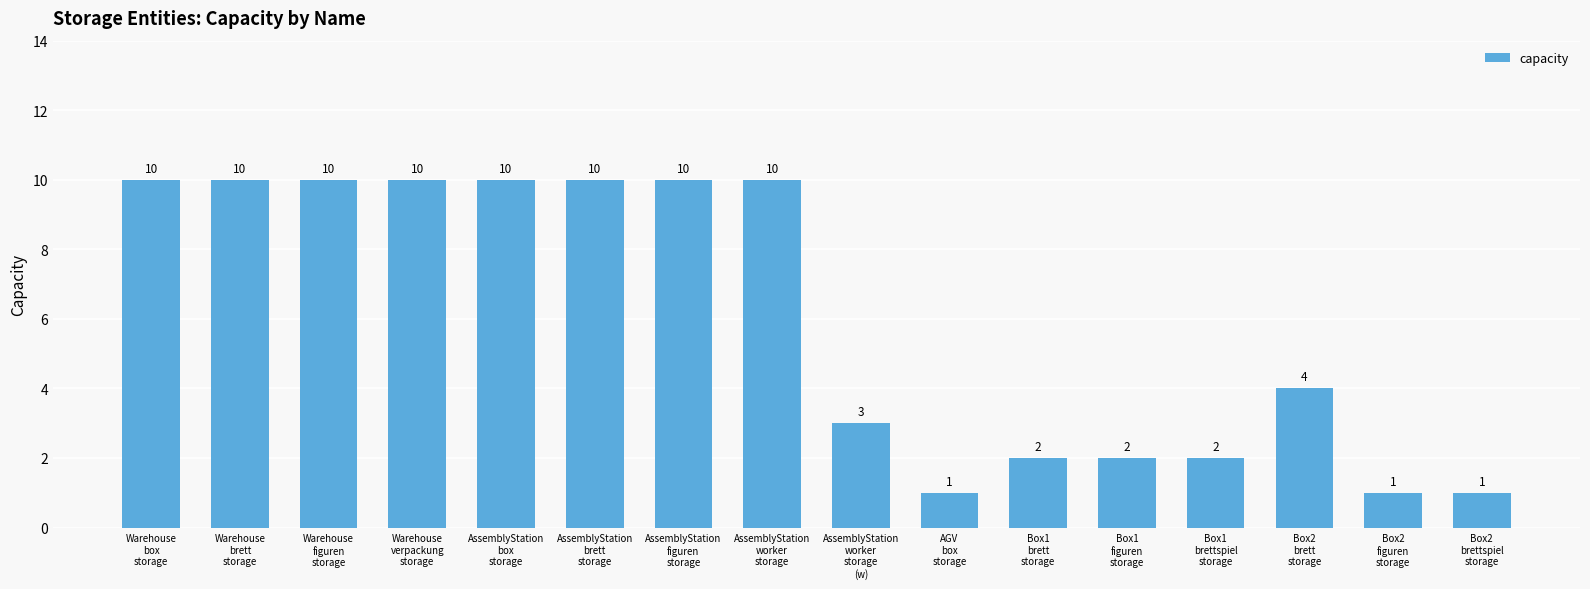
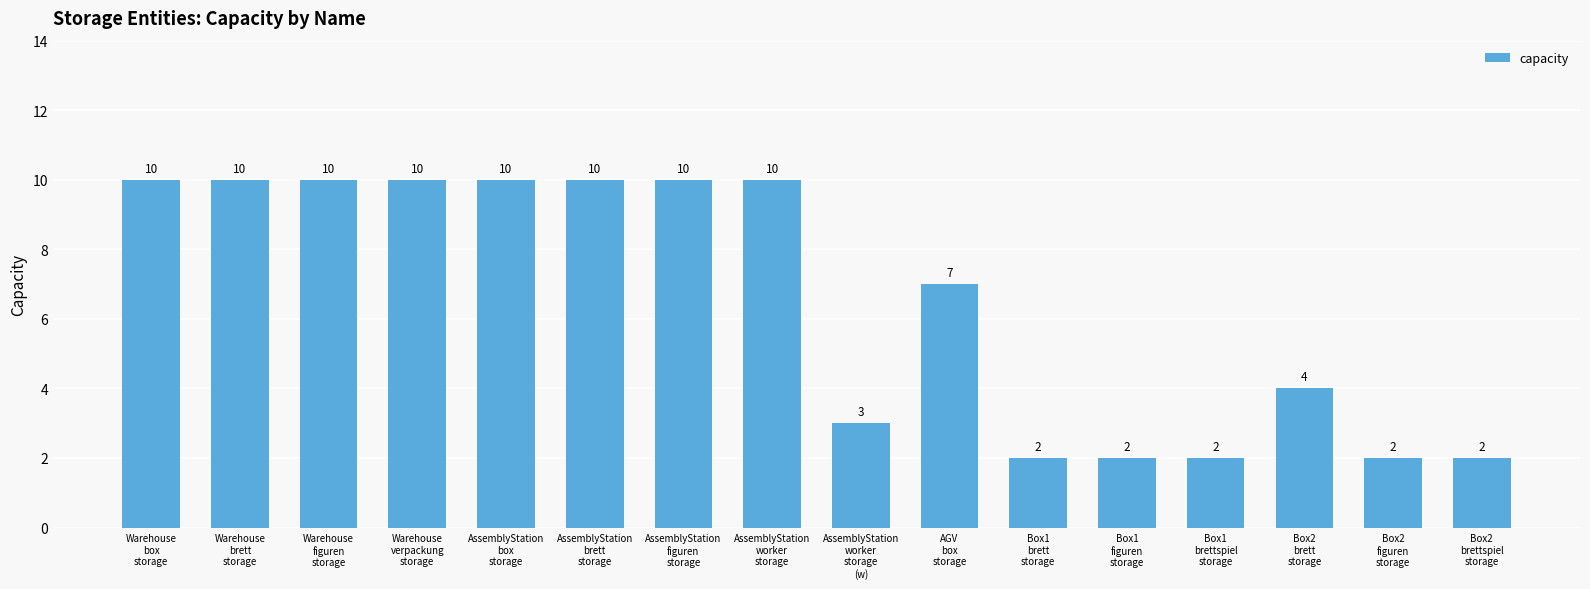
  {
    "Warehouse box storage": 10,
    "Warehouse brett storage": 10,
    "Warehouse figuren storage": 10,
    "Warehouse verpackung storage": 10,
    "AssemblyStation box storage": 10,
    "AssemblyStation brett storage": 10,
    "AssemblyStation figuren storage": 10,
    "AssemblyStation worker storage": 10,
    "AssemblyStation worker storage (w)": 3,
-   "AGV box storage": 1,
+   "AGV box storage": 7,
    "Box1 brett storage": 2,
    "Box1 figuren storage": 2,
    "Box1 brettspiel storage": 2,
    "Box2 brett storage": 4,
-   "Box2 figuren storage": 1,
-   "Box2 brettspiel storage": 1
+   "Box2 figuren storage": 2,
+   "Box2 brettspiel storage": 2
  }
